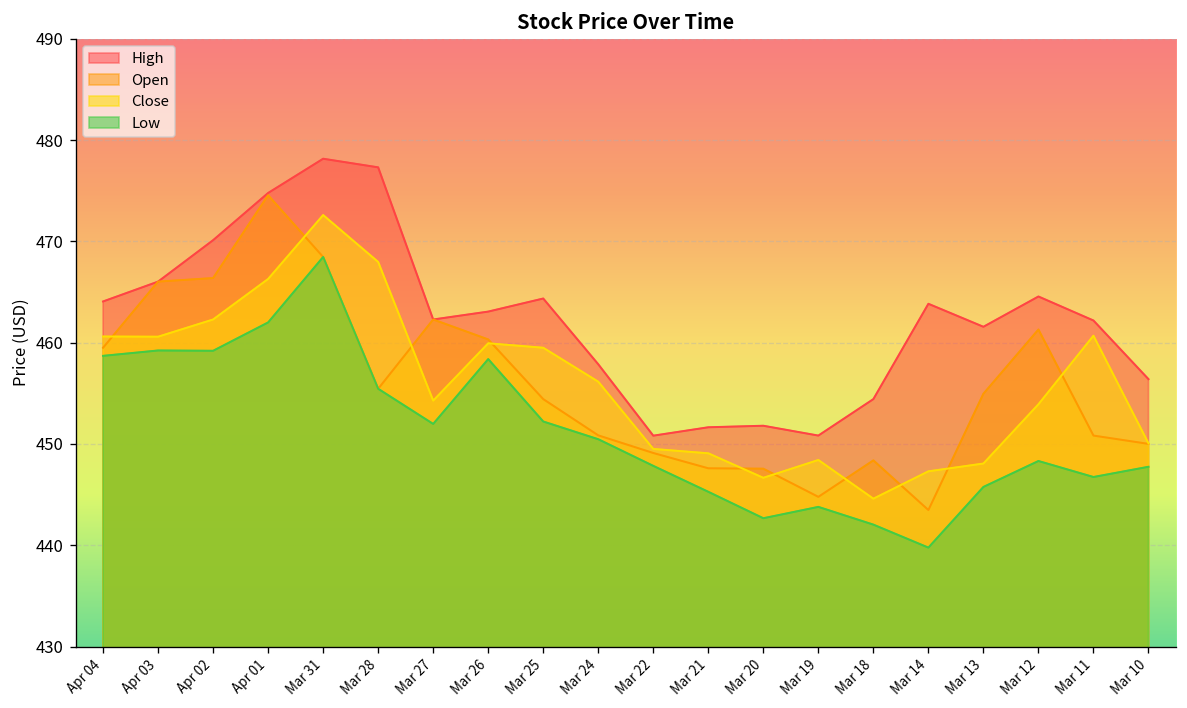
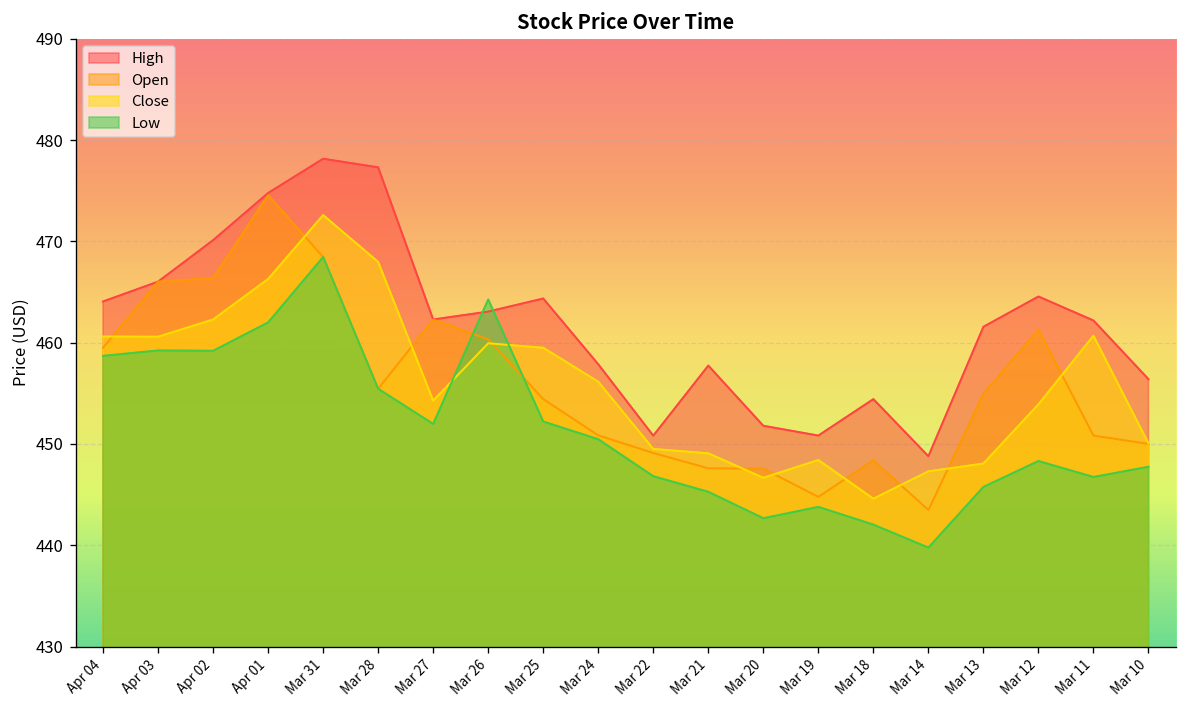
  {
    "High": {
      "Apr 04": 464,
      "Apr 02": 470,
      "Mar 31": 478,
      "Mar 28": 477,
      "Mar 26": 463,
      "Mar 25": 464,
      "Mar 24": 458,
      "Mar 22": 451,
-     "Mar 21": 452,
+     "Mar 21": 458,
      "Mar 20": 452,
      "Mar 19": 451,
      "Mar 18": 454,
-     "Mar 14": 464,
+     "Mar 14": 449,
      "Mar 13": 462,
      "Mar 12": 465,
      "Mar 11": 462,
      "Mar 10": 456
    },
    "Low": {
      "Apr 04": 459,
      "Apr 03": 459,
      "Apr 02": 459,
      "Apr 01": 462,
      "Mar 27": 452,
-     "Mar 26": 458,
+     "Mar 26": 464,
      "Mar 25": 452,
      "Mar 24": 450,
-     "Mar 22": 448,
+     "Mar 22": 447,
      "Mar 21": 445,
      "Mar 20": 443,
      "Mar 19": 444,
      "Mar 18": 442,
      "Mar 14": 440,
      "Mar 13": 446,
      "Mar 12": 448,
      "Mar 11": 447,
      "Mar 10": 448
    }
  }
